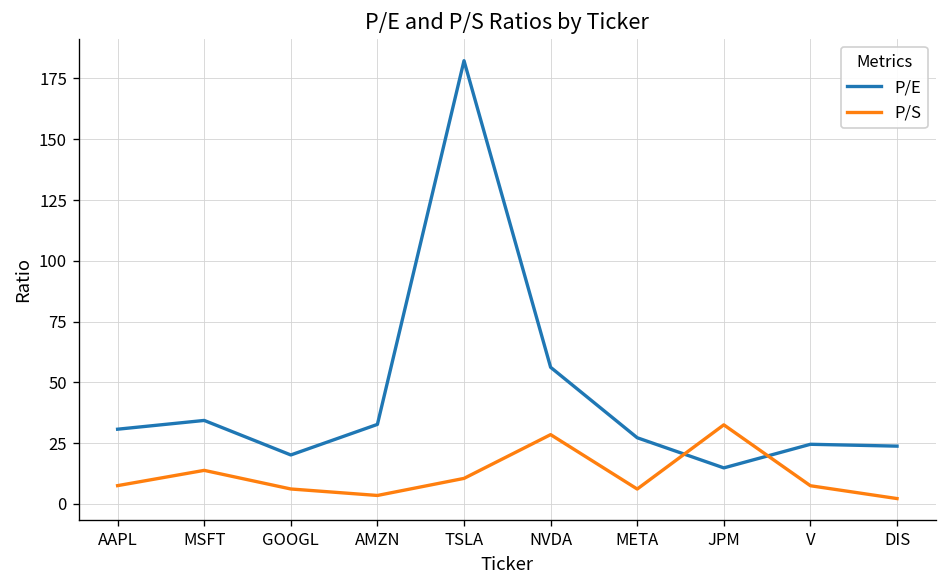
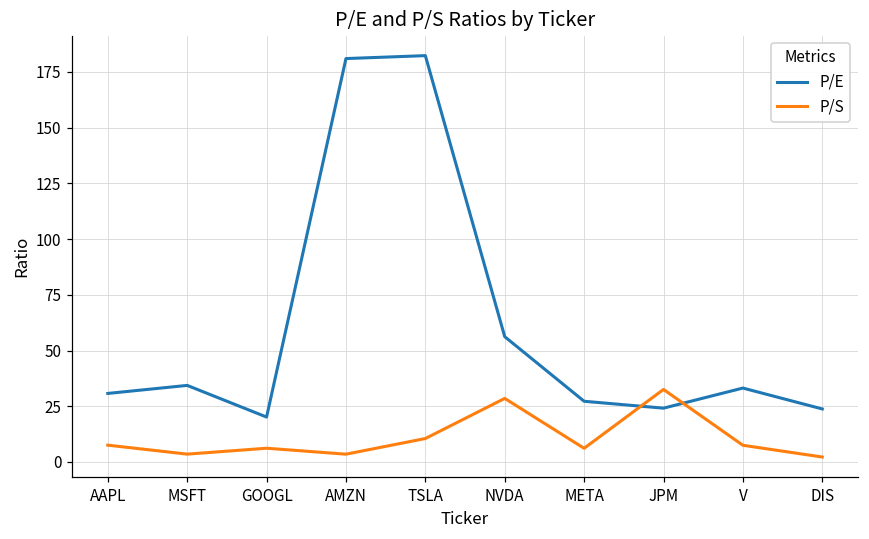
  {
    "P/E": {
      "AAPL": 31,
      "MSFT": 34,
      "GOOGL": 20,
-     "AMZN": 33,
+     "AMZN": 181,
      "TSLA": 182,
      "NVDA": 56,
      "META": 27,
-     "JPM": 15,
-     "V": 25,
+     "JPM": 24,
+     "V": 33,
      "DIS": 24
    },
    "P/S": {
      "AAPL": 8,
-     "MSFT": 14,
+     "MSFT": 4,
      "GOOGL": 6,
      "AMZN": 4,
      "TSLA": 11,
      "NVDA": 29,
      "META": 6,
      "JPM": 33,
      "V": 8,
      "DIS": 2
    }
  }
